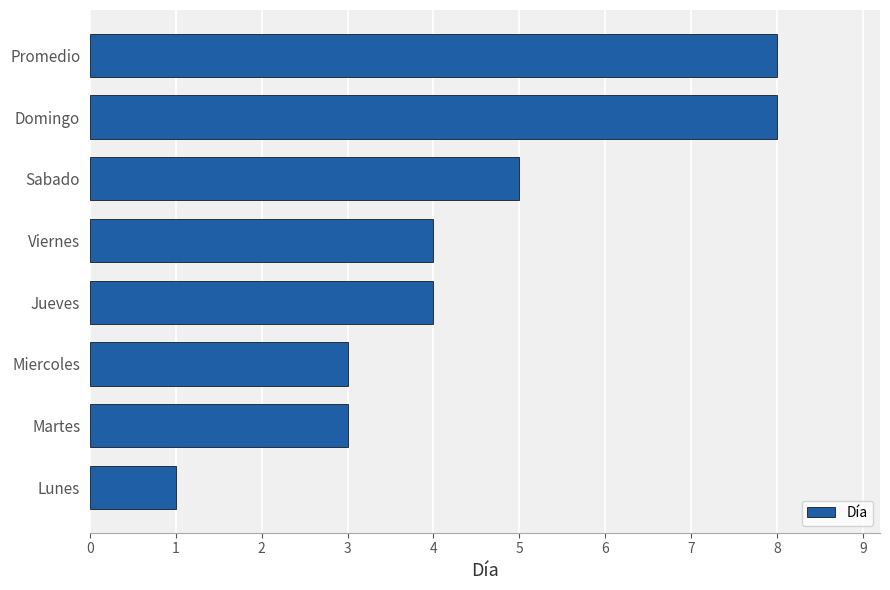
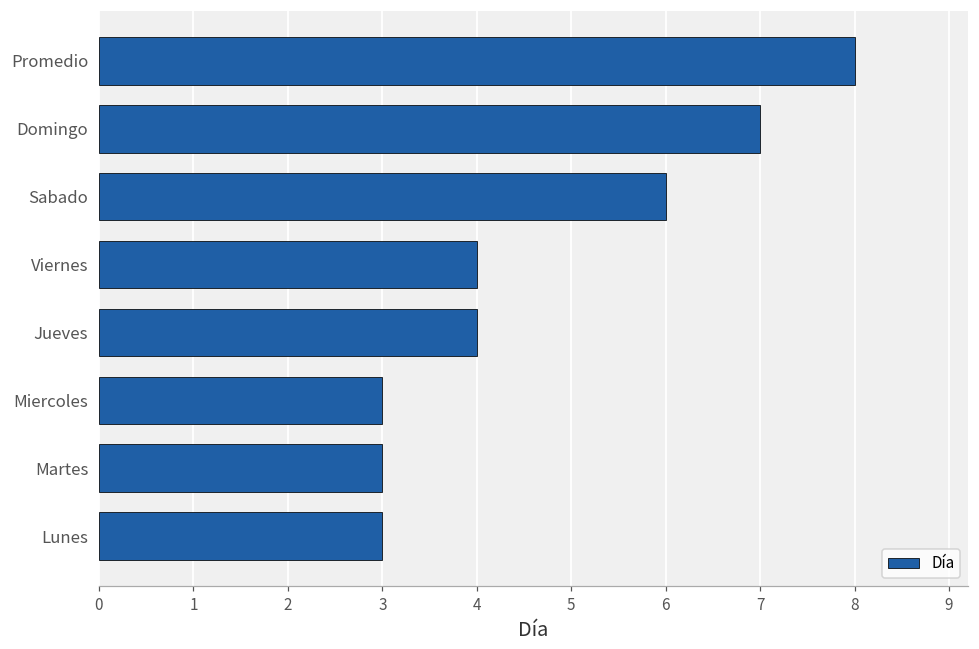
  {
    "Promedio": 8,
-   "Domingo": 8,
-   "Sabado": 5,
+   "Domingo": 7,
+   "Sabado": 6,
    "Viernes": 4,
    "Jueves": 4,
    "Miercoles": 3,
    "Martes": 3,
-   "Lunes": 1
+   "Lunes": 3
  }
